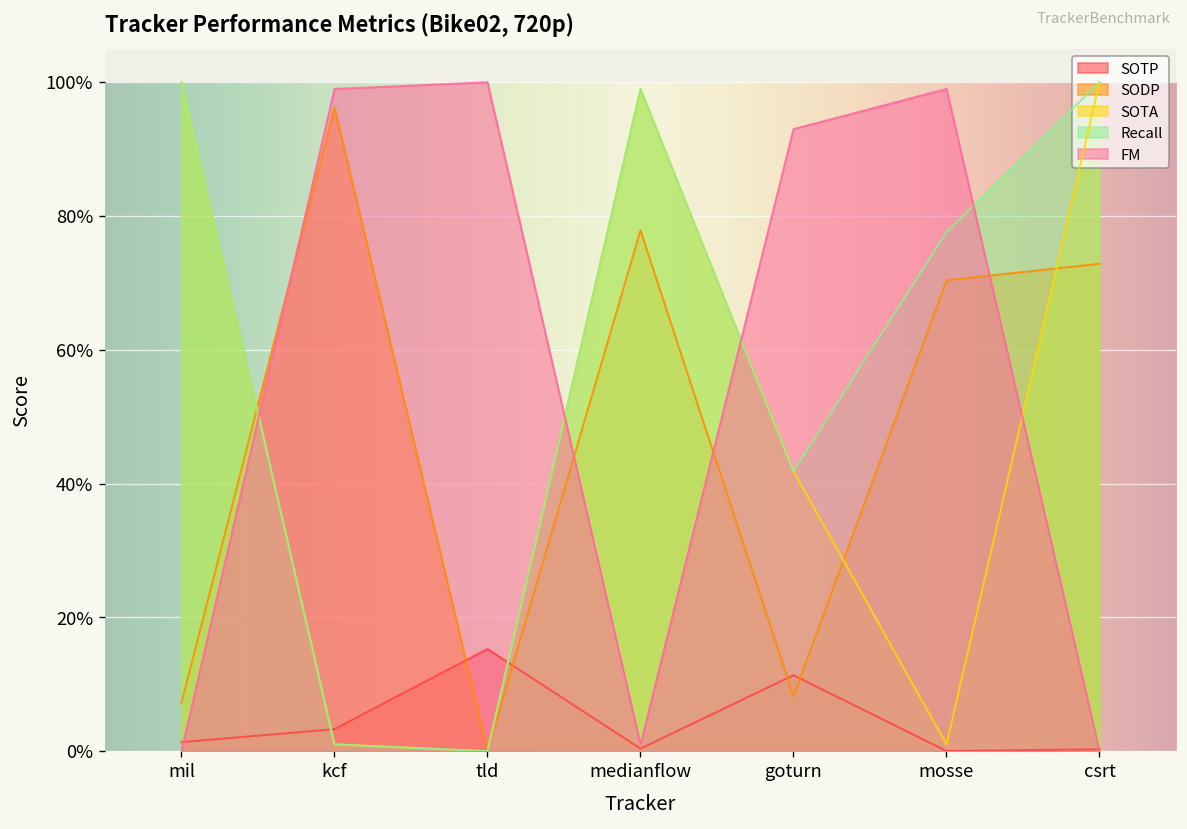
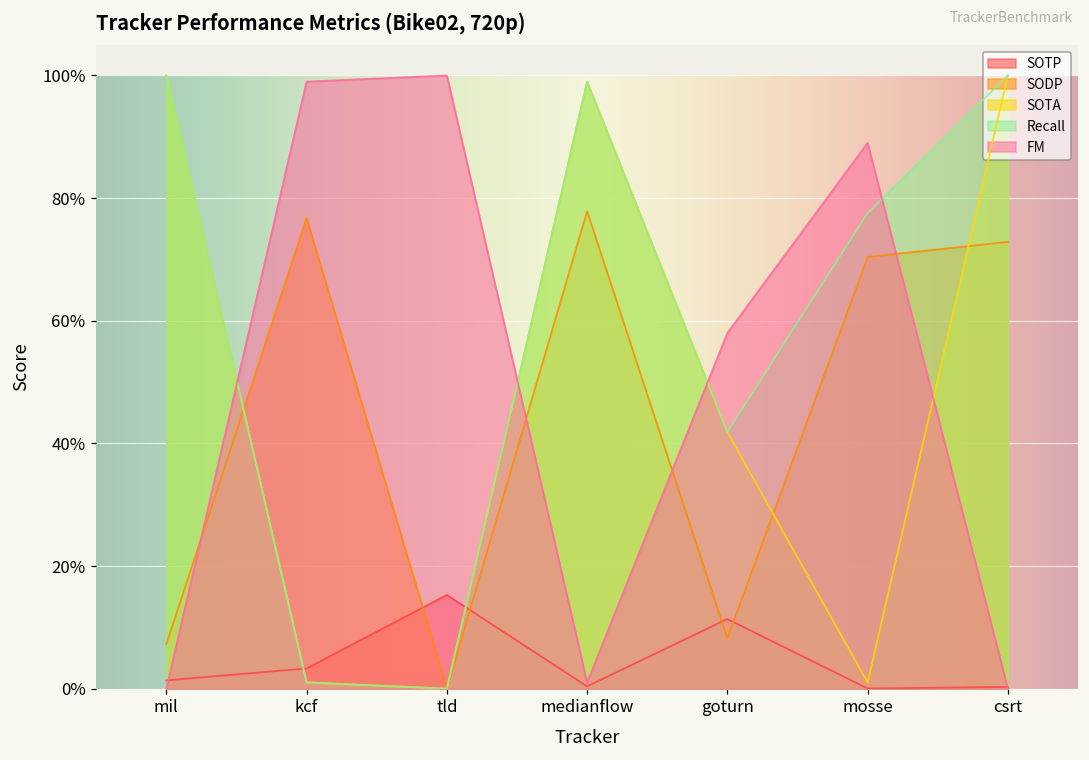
  {
    "SOTP": {
      "mil": "1%",
      "kcf": "3%",
      "tld": "15%",
      "medianflow": "0%",
      "goturn": "11%",
      "mosse": "0%"
    },
    "SODP": {
      "mil": "7%",
-     "kcf": "96%",
+     "kcf": "77%",
      "medianflow": "78%",
      "goturn": "8%",
      "mosse": "70%",
      "csrt": "73%"
    },
    "SOTA": {
      "mosse": "1%"
    },
    "Recall": {
      "mosse": "78%"
    },
    "FM": {
      "mil": "0%",
      "kcf": "99%",
      "tld": "100%",
      "medianflow": "1%",
-     "goturn": "93%",
-     "mosse": "99%"
+     "goturn": "58%",
+     "mosse": "89%"
    }
  }
